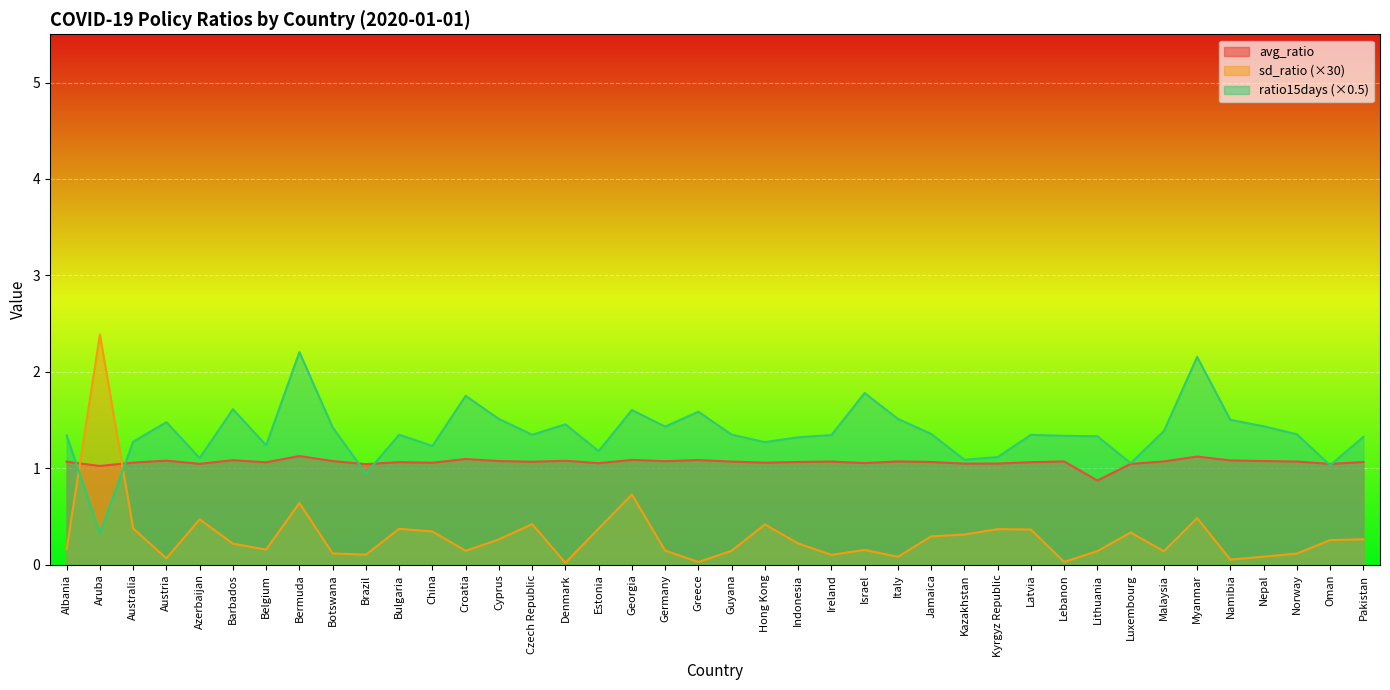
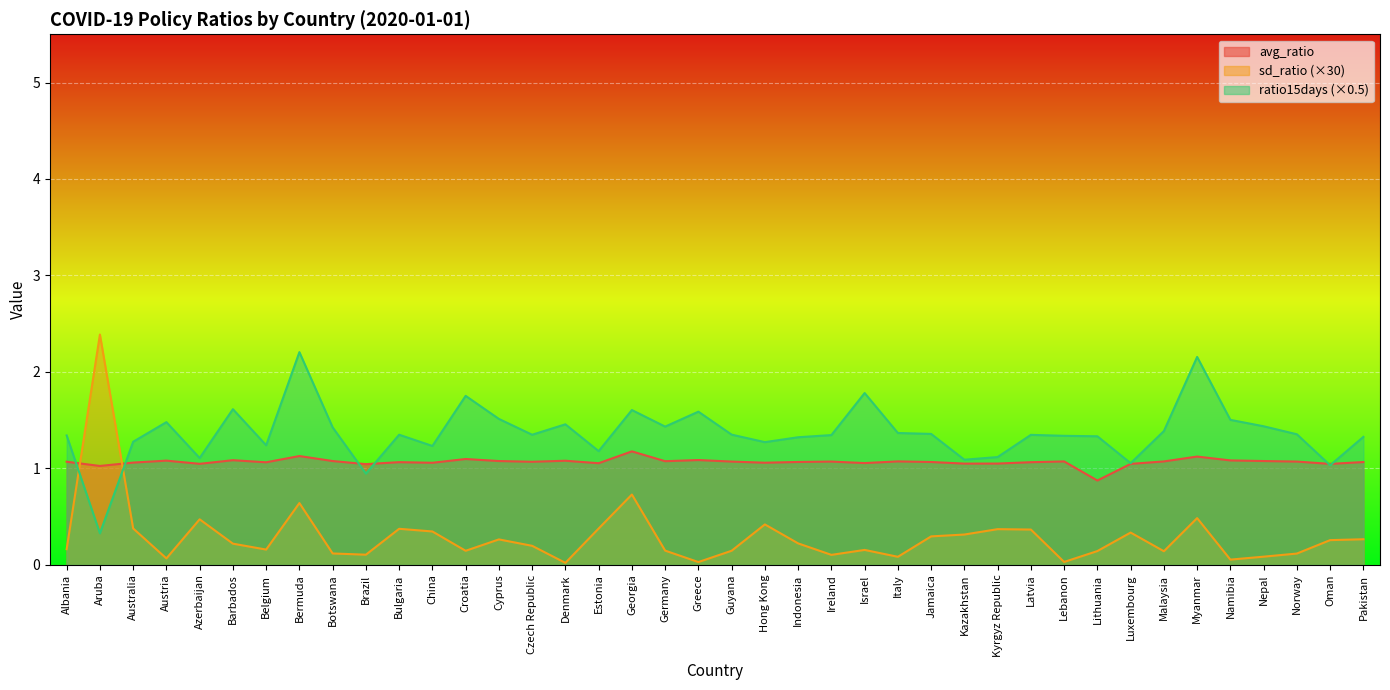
  {
    "avg_ratio": {
      "Albania": 1.1,
      "Aruba": 1.0,
      "Australia": 1.1,
      "Austria": 1.1,
      "Azerbaijan": 1.0,
      "Barbados": 1.1,
      "Belgium": 1.1,
      "Bermuda": 1.1,
      "Botswana": 1.1,
      "Brazil": 1.0,
      "Bulgaria": 1.1,
      "China": 1.1,
      "Croatia": 1.1,
      "Cyprus": 1.1,
      "Czech Republic": 1.1,
      "Denmark": 1.1,
      "Estonia": 1.1,
-     "Georgia": 1.1,
+     "Georgia": 1.2,
      "Germany": 1.1,
      "Greece": 1.1,
      "Guyana": 1.1,
      "Hong Kong": 1.1,
      "Indonesia": 1.1,
      "Ireland": 1.1,
      "Israel": 1.1,
      "Italy": 1.1,
      "Jamaica": 1.1,
      "Kazakhstan": 1.0,
      "Kyrgyz Republic": 1.1,
      "Latvia": 1.1,
      "Lebanon": 1.1,
      "Lithuania": 0.9,
      "Malaysia": 1.1,
      "Myanmar": 1.1,
      "Namibia": 1.1,
      "Nepal": 1.1,
      "Norway": 1.1,
      "Pakistan": 1.1
    },
    "sd_ratio (×30)": {
      "Albania": 0.2,
      "Aruba": 2.4,
      "Australia": 0.4,
      "Austria": 0.1,
      "Azerbaijan": 0.5,
      "Barbados": 0.2,
      "Belgium": 0.2,
      "Bermuda": 0.6,
      "Botswana": 0.1,
      "Brazil": 0.1,
      "Bulgaria": 0.4,
      "China": 0.3,
      "Croatia": 0.1,
      "Cyprus": 0.3,
-     "Czech Republic": 0.4,
+     "Czech Republic": 0.2,
      "Denmark": 0.0,
      "Estonia": 0.4,
      "Georgia": 0.7,
      "Germany": 0.1,
      "Greece": 0.0,
      "Guyana": 0.1,
      "Hong Kong": 0.4,
      "Indonesia": 0.2,
      "Ireland": 0.1,
      "Israel": 0.2,
      "Italy": 0.1,
      "Jamaica": 0.3,
      "Kazakhstan": 0.3,
      "Kyrgyz Republic": 0.4,
      "Latvia": 0.4,
      "Lebanon": 0.0,
      "Lithuania": 0.1,
      "Luxembourg": 0.3,
      "Malaysia": 0.1,
      "Myanmar": 0.5,
      "Namibia": 0.1,
      "Nepal": 0.1,
      "Norway": 0.1,
      "Oman": 0.3,
      "Pakistan": 0.3
    },
    "ratio15days (×0.5)": {
      "Albania": 1.3,
      "Aruba": 0.3,
      "Australia": 1.3,
      "Austria": 1.5,
      "Azerbaijan": 1.1,
      "Barbados": 1.6,
      "Belgium": 1.2,
      "Bermuda": 2.2,
      "Botswana": 1.4,
      "Brazil": 0.9,
      "Bulgaria": 1.3,
      "China": 1.2,
      "Croatia": 1.8,
      "Cyprus": 1.5,
      "Czech Republic": 1.3,
      "Denmark": 1.5,
      "Estonia": 1.2,
      "Georgia": 1.6,
      "Germany": 1.4,
      "Greece": 1.6,
      "Guyana": 1.3,
      "Hong Kong": 1.3,
      "Indonesia": 1.3,
      "Ireland": 1.3,
      "Israel": 1.8,
-     "Italy": 1.5,
+     "Italy": 1.4,
      "Jamaica": 1.4,
      "Kazakhstan": 1.1,
      "Kyrgyz Republic": 1.1,
      "Latvia": 1.3,
      "Lebanon": 1.3,
      "Lithuania": 1.3,
      "Malaysia": 1.4,
      "Myanmar": 2.2,
      "Namibia": 1.5,
      "Nepal": 1.4,
      "Norway": 1.4,
      "Pakistan": 1.3
    }
  }
